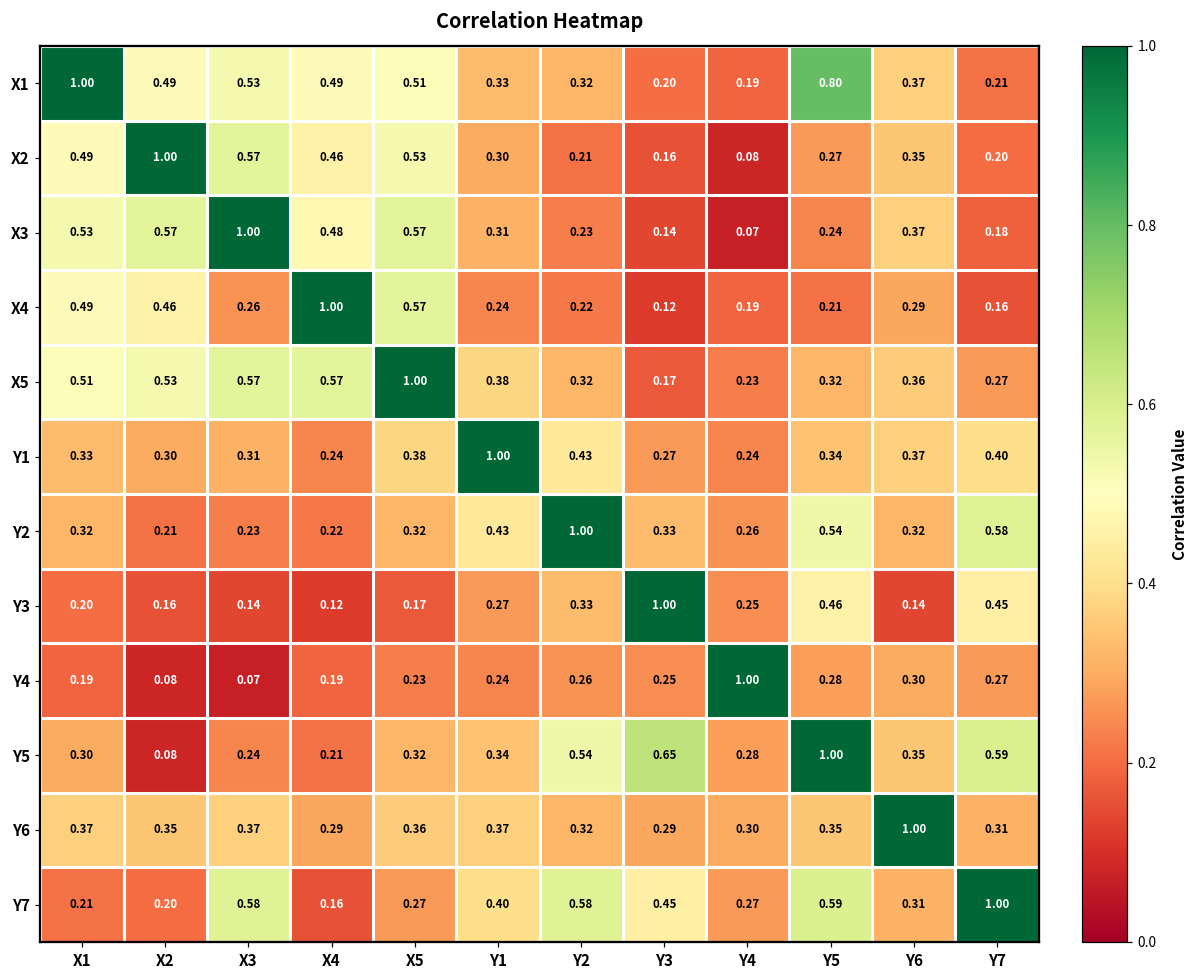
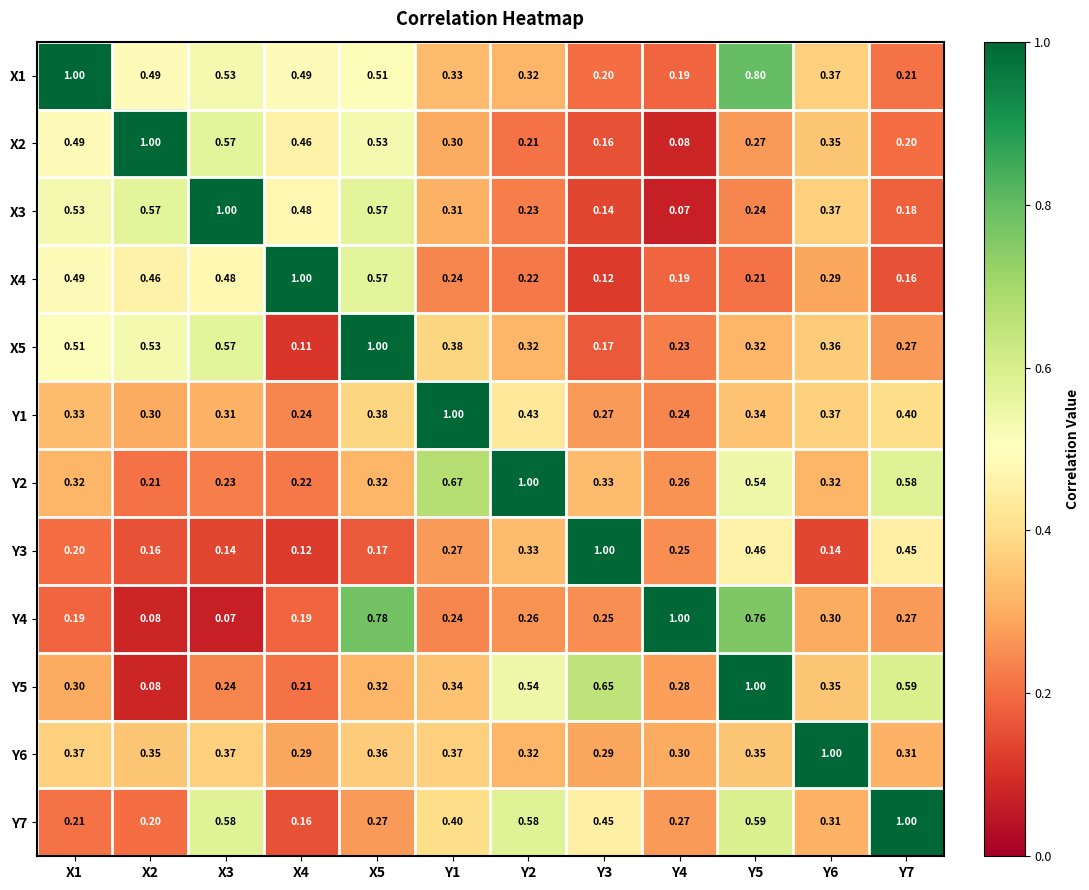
  {
    "X1": {
      "X1": 1.00,
      "X2": 0.49,
      "X3": 0.53,
      "X4": 0.49,
      "X5": 0.51,
      "Y1": 0.33,
      "Y2": 0.32,
      "Y3": 0.20,
      "Y4": 0.19,
      "Y5": 0.80,
      "Y6": 0.37,
      "Y7": 0.21
    },
    "X2": {
      "X1": 0.49,
      "X2": 1.00,
      "X3": 0.57,
      "X4": 0.46,
      "X5": 0.53,
      "Y1": 0.30,
      "Y2": 0.21,
      "Y3": 0.16,
      "Y4": 0.08,
      "Y5": 0.27,
      "Y6": 0.35,
      "Y7": 0.20
    },
    "X3": {
      "X1": 0.53,
      "X2": 0.57,
      "X3": 1.00,
      "X4": 0.48,
      "X5": 0.57,
      "Y1": 0.31,
      "Y2": 0.23,
      "Y3": 0.14,
      "Y4": 0.07,
      "Y5": 0.24,
      "Y6": 0.37,
      "Y7": 0.18
    },
    "X4": {
      "X1": 0.49,
      "X2": 0.46,
-     "X3": 0.26,
+     "X3": 0.48,
      "X4": 1.00,
      "X5": 0.57,
      "Y1": 0.24,
      "Y2": 0.22,
      "Y3": 0.12,
      "Y4": 0.19,
      "Y5": 0.21,
      "Y6": 0.29,
      "Y7": 0.16
    },
    "X5": {
      "X1": 0.51,
      "X2": 0.53,
      "X3": 0.57,
-     "X4": 0.57,
+     "X4": 0.11,
      "X5": 1.00,
      "Y1": 0.38,
      "Y2": 0.32,
      "Y3": 0.17,
      "Y4": 0.23,
      "Y5": 0.32,
      "Y6": 0.36,
      "Y7": 0.27
    },
    "Y1": {
      "X1": 0.33,
      "X2": 0.30,
      "X3": 0.31,
      "X4": 0.24,
      "X5": 0.38,
      "Y1": 1.00,
      "Y2": 0.43,
      "Y3": 0.27,
      "Y4": 0.24,
      "Y5": 0.34,
      "Y6": 0.37,
      "Y7": 0.40
    },
    "Y2": {
      "X1": 0.32,
      "X2": 0.21,
      "X3": 0.23,
      "X4": 0.22,
      "X5": 0.32,
-     "Y1": 0.43,
+     "Y1": 0.67,
      "Y2": 1.00,
      "Y3": 0.33,
      "Y4": 0.26,
      "Y5": 0.54,
      "Y6": 0.32,
      "Y7": 0.58
    },
    "Y3": {
      "X1": 0.20,
      "X2": 0.16,
      "X3": 0.14,
      "X4": 0.12,
      "X5": 0.17,
      "Y1": 0.27,
      "Y2": 0.33,
      "Y3": 1.00,
      "Y4": 0.25,
      "Y5": 0.46,
      "Y6": 0.14,
      "Y7": 0.45
    },
    "Y4": {
      "X1": 0.19,
      "X2": 0.08,
      "X3": 0.07,
      "X4": 0.19,
-     "X5": 0.23,
+     "X5": 0.78,
      "Y1": 0.24,
      "Y2": 0.26,
      "Y3": 0.25,
      "Y4": 1.00,
-     "Y5": 0.28,
+     "Y5": 0.76,
      "Y6": 0.30,
      "Y7": 0.27
    },
    "Y5": {
      "X1": 0.30,
      "X2": 0.08,
      "X3": 0.24,
      "X4": 0.21,
      "X5": 0.32,
      "Y1": 0.34,
      "Y2": 0.54,
      "Y3": 0.65,
      "Y4": 0.28,
      "Y5": 1.00,
      "Y6": 0.35,
      "Y7": 0.59
    },
    "Y6": {
      "X1": 0.37,
      "X2": 0.35,
      "X3": 0.37,
      "X4": 0.29,
      "X5": 0.36,
      "Y1": 0.37,
      "Y2": 0.32,
      "Y3": 0.29,
      "Y4": 0.30,
      "Y5": 0.35,
      "Y6": 1.00,
      "Y7": 0.31
    },
    "Y7": {
      "X1": 0.21,
      "X2": 0.20,
      "X3": 0.58,
      "X4": 0.16,
      "X5": 0.27,
      "Y1": 0.40,
      "Y2": 0.58,
      "Y3": 0.45,
      "Y4": 0.27,
      "Y5": 0.59,
      "Y6": 0.31,
      "Y7": 1.00
    }
  }
